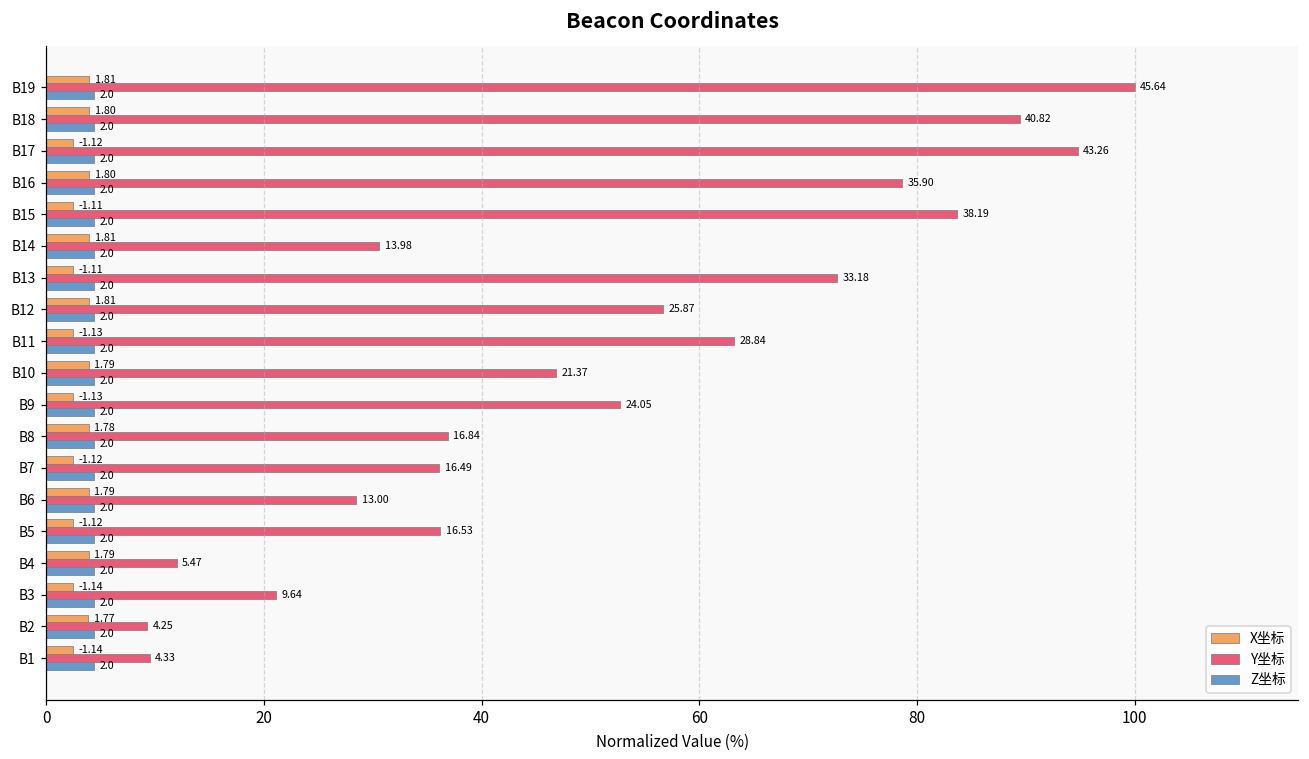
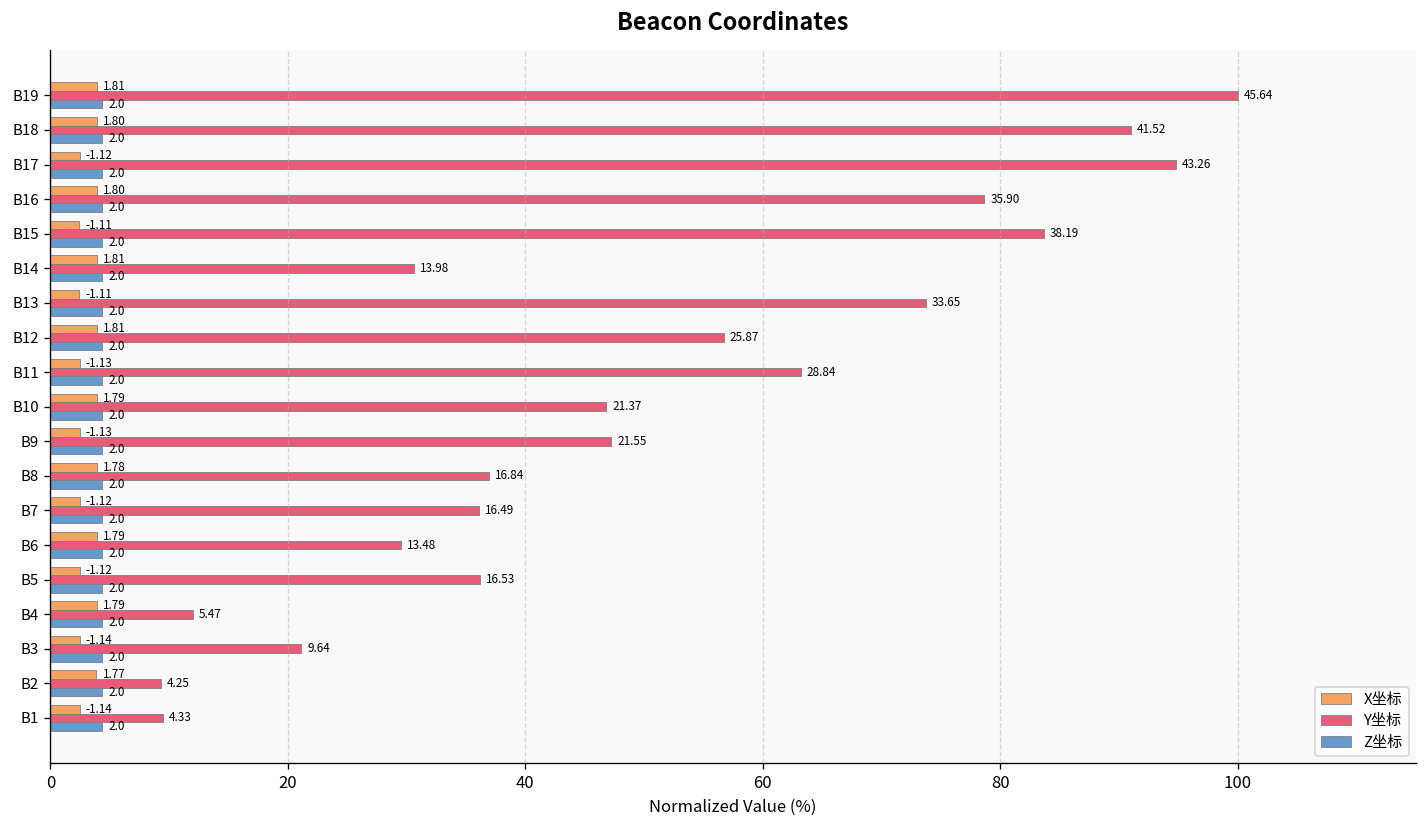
  {
    "Y坐标": {
-     "B18": 40.82,
-     "B13": 33.18,
-     "B9": 24.05,
-     "B6": 13.00
+     "B18": 41.52,
+     "B13": 33.65,
+     "B9": 21.55,
+     "B6": 13.48
    }
  }
